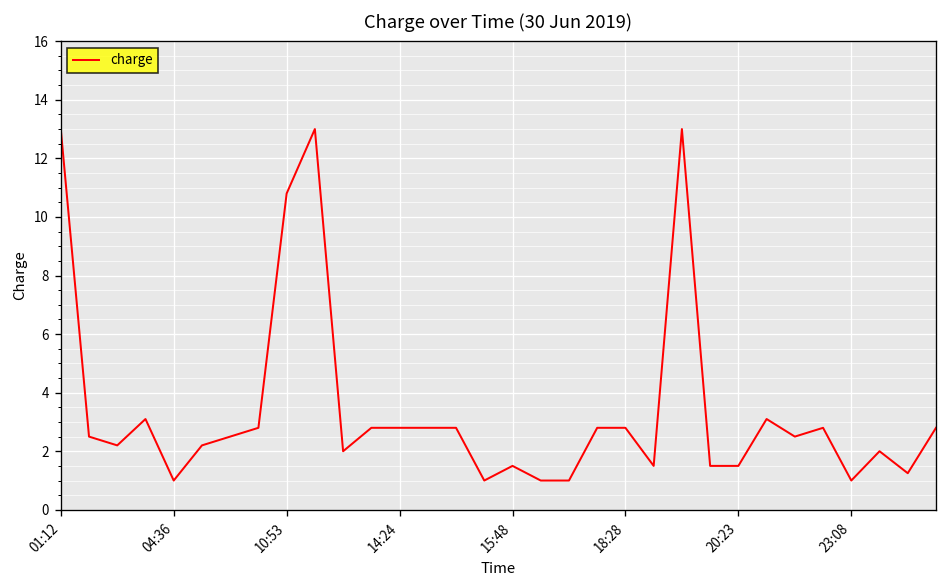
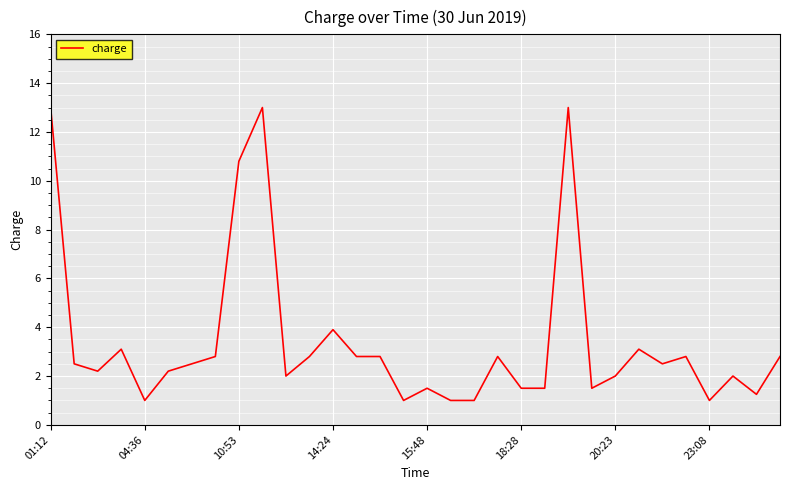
  {
    "01:12": 13.0,
    "04:36": 1.0,
    "10:53": 10.8,
-   "14:24": 2.8,
+   "14:24": 3.9,
    "15:48": 1.5,
-   "18:28": 2.8,
-   "20:23": 1.5,
+   "18:28": 1.5,
+   "20:23": 2.0,
    "23:08": 1.0
  }
